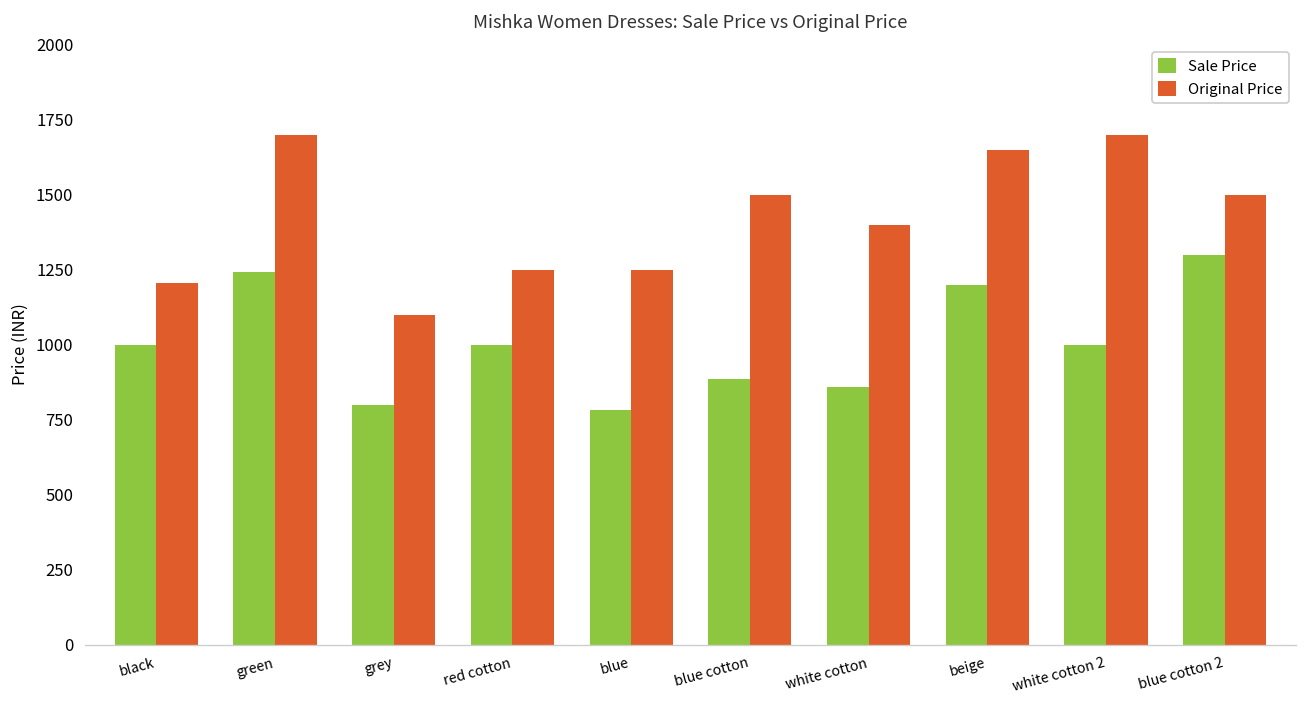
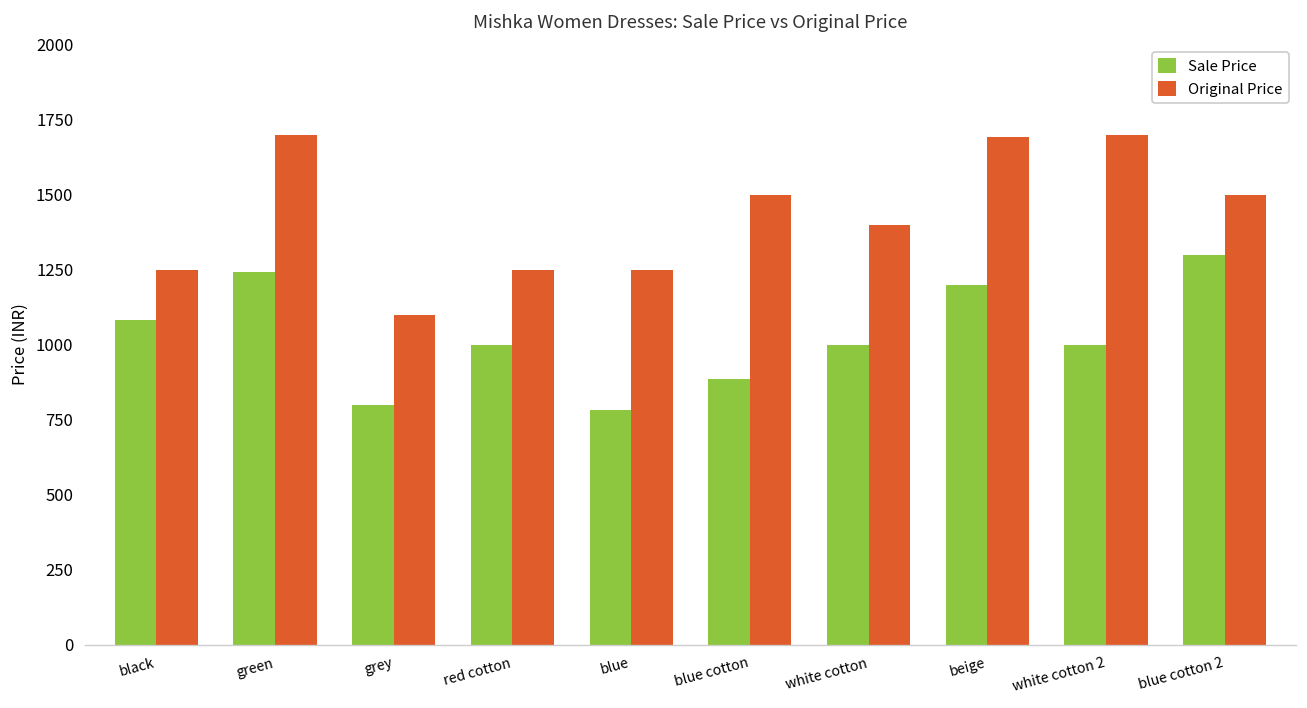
  {
    "Sale Price": {
-     "black": 1000,
+     "black": 1080,
      "green": 1240,
      "grey": 800,
      "red cotton": 1000,
      "blue": 780,
      "blue cotton": 890,
-     "white cotton": 860,
+     "white cotton": 1000,
      "beige": 1200,
      "white cotton 2": 1000,
      "blue cotton 2": 1300
    },
    "Original Price": {
-     "black": 1200,
+     "black": 1250,
      "green": 1700,
      "grey": 1100,
      "red cotton": 1250,
      "blue": 1250,
      "blue cotton": 1500,
      "white cotton": 1400,
-     "beige": 1650,
+     "beige": 1690,
      "white cotton 2": 1700,
      "blue cotton 2": 1500
    }
  }
